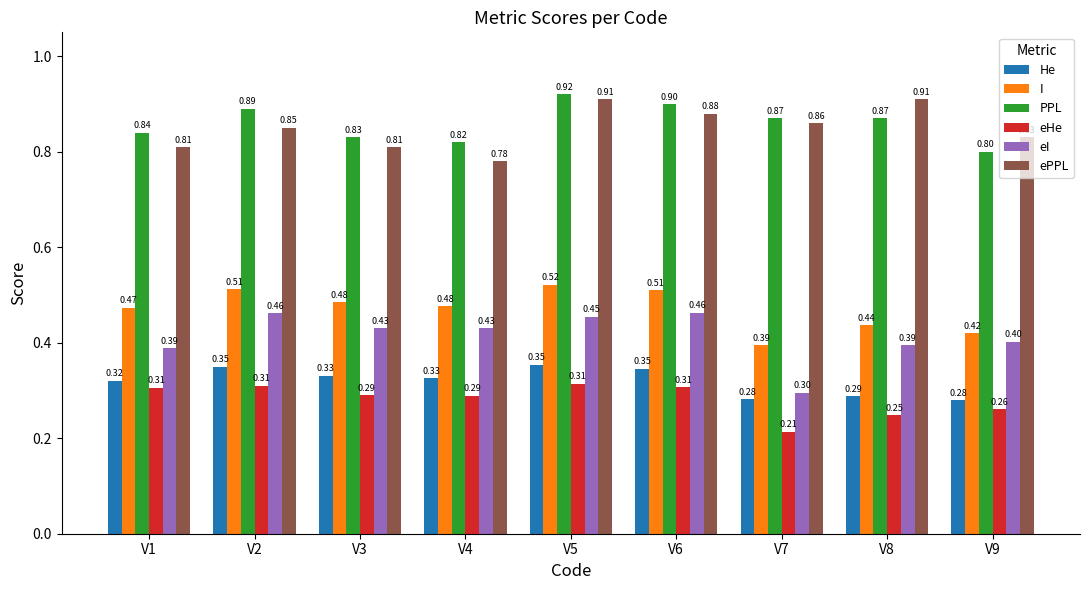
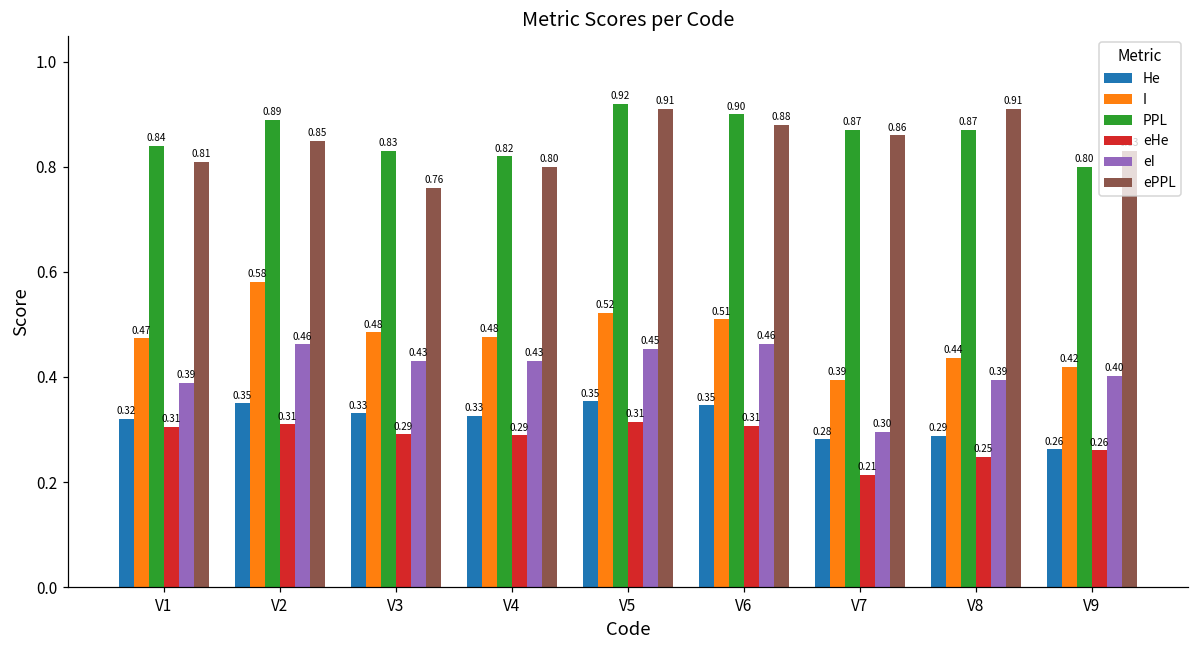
  {
    "He": {
      "V1": 0.32,
      "V2": 0.35,
      "V3": 0.33,
      "V4": 0.33,
      "V5": 0.35,
      "V6": 0.35,
      "V7": 0.28,
      "V8": 0.29,
-     "V9": 0.28
+     "V9": 0.26
    },
    "I": {
      "V1": 0.47,
-     "V2": 0.51,
+     "V2": 0.58,
      "V3": 0.48,
      "V4": 0.48,
      "V5": 0.52,
      "V6": 0.51,
      "V7": 0.39,
      "V8": 0.44,
      "V9": 0.42
    },
    "PPL": {
      "V1": 0.84,
      "V2": 0.89,
      "V3": 0.83,
      "V4": 0.82,
      "V5": 0.92,
      "V6": 0.90,
      "V7": 0.87,
      "V8": 0.87,
      "V9": 0.80
    },
    "eHe": {
      "V1": 0.31,
      "V2": 0.31,
      "V3": 0.29,
      "V4": 0.29,
      "V5": 0.31,
      "V6": 0.31,
      "V7": 0.21,
      "V8": 0.25,
      "V9": 0.26
    },
    "eI": {
      "V1": 0.39,
      "V2": 0.46,
      "V3": 0.43,
      "V4": 0.43,
      "V5": 0.45,
      "V6": 0.46,
      "V7": 0.30,
      "V8": 0.39,
      "V9": 0.40
    },
    "ePPL": {
      "V1": 0.81,
      "V2": 0.85,
-     "V3": 0.81,
-     "V4": 0.78,
+     "V3": 0.76,
+     "V4": 0.80,
      "V5": 0.91,
      "V6": 0.88,
      "V7": 0.86,
      "V8": 0.91
    }
  }
